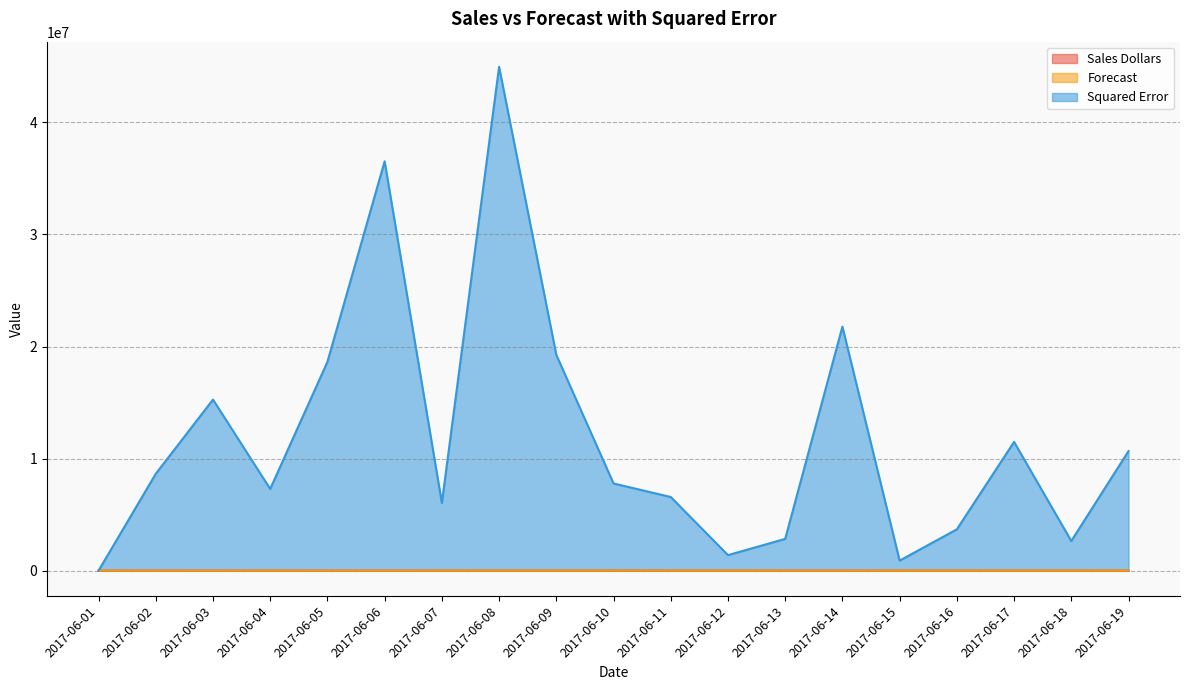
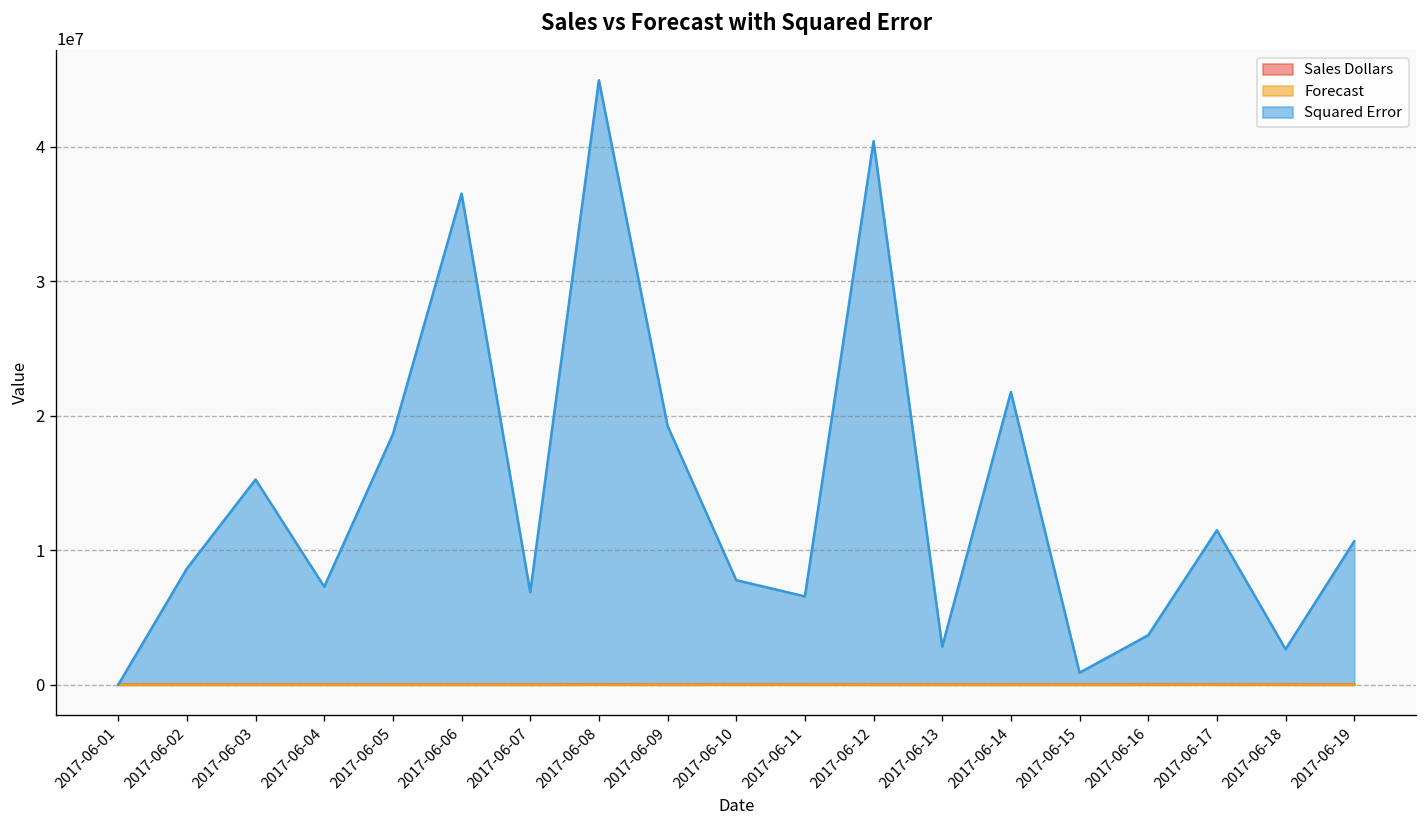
  {
    "Squared Error": {
      "2017-06-02": 8600000,
      "2017-06-03": 15300000,
      "2017-06-04": 7300000,
      "2017-06-05": 18600000,
      "2017-06-06": 36500000,
-     "2017-06-07": 6000000,
+     "2017-06-07": 6900000,
      "2017-06-08": 45000000,
      "2017-06-09": 19300000,
      "2017-06-10": 7800000,
      "2017-06-11": 6600000,
-     "2017-06-12": 1400000,
+     "2017-06-12": 40400000,
      "2017-06-13": 2800000,
      "2017-06-14": 21800000,
      "2017-06-15": 900000,
      "2017-06-16": 3700000,
      "2017-06-17": 11500000,
      "2017-06-18": 2600000,
      "2017-06-19": 10700000
    }
  }
